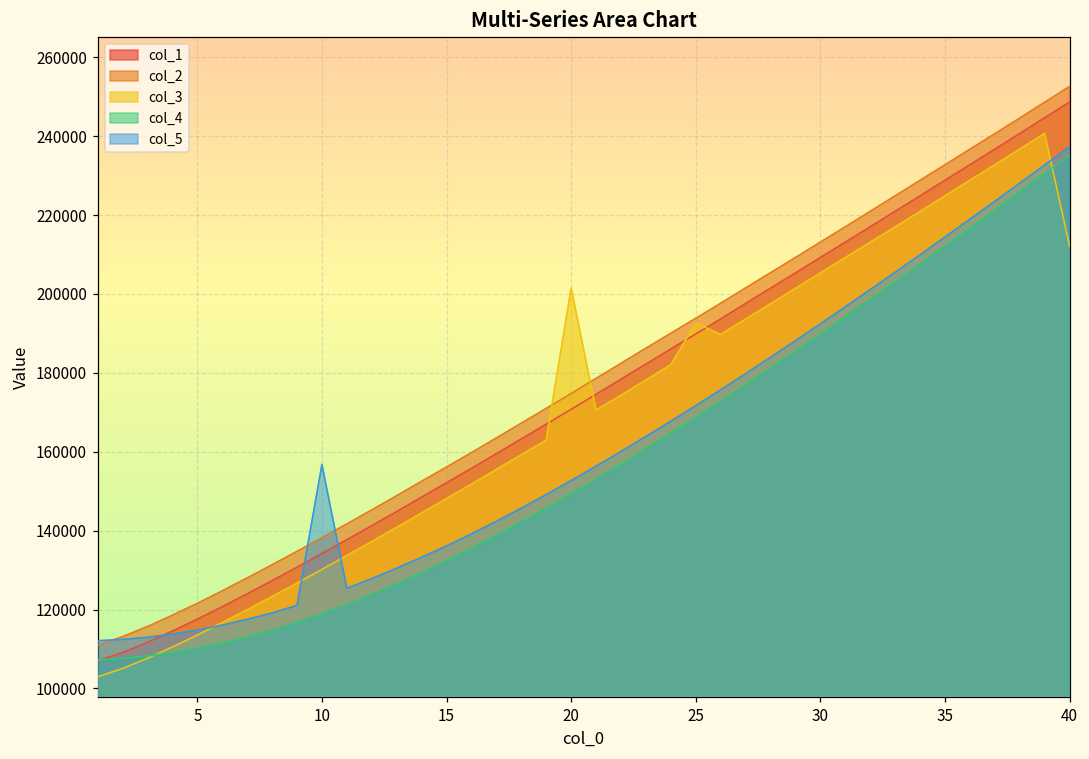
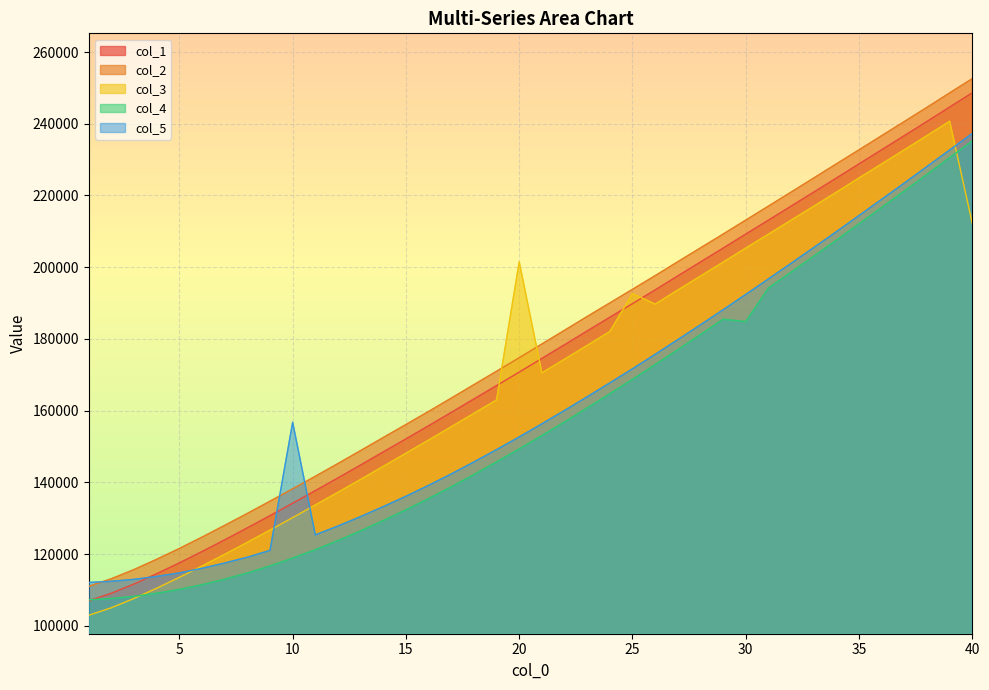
  {
    "col_3": {
      "5": 114000,
      "10": 130000,
      "15": 148000,
      "20": 201000,
      "25": 193000,
      "30": 205000,
      "35": 225000,
      "40": 212000
    },
    "col_4": {
      "5": 110000,
      "10": 119000,
      "15": 132000,
      "20": 149000,
      "25": 169000,
-     "30": 190000,
+     "30": 185000,
      "35": 212000,
      "40": 235000
    },
    "col_5": {
      "5": 115000,
      "10": 157000,
      "15": 136000,
      "20": 153000,
      "25": 172000,
      "30": 192000,
      "35": 214000,
      "40": 237000
    }
  }
